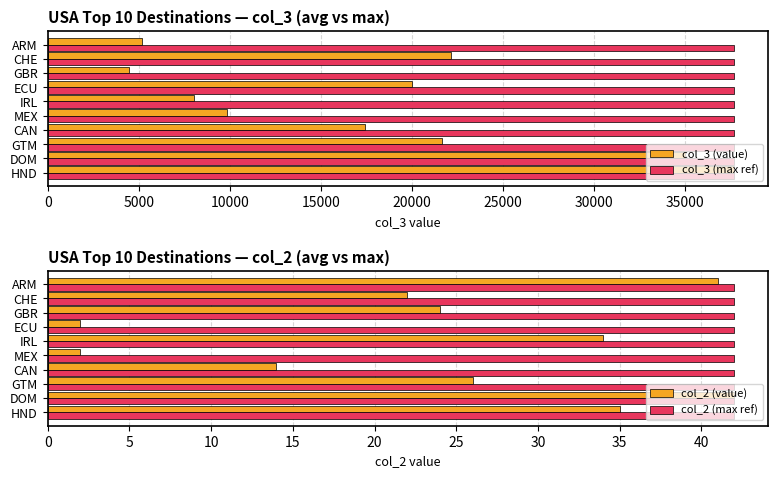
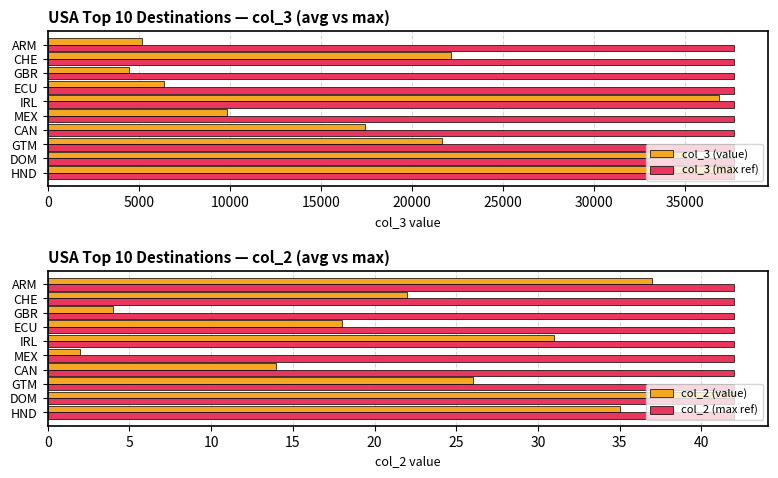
  {
    "USA Top 10 Destinations — col_3 (avg vs max)": {
      "col_3 (value)": {
        "ARM": 5200,
        "CHE": 22200,
        "GBR": 4400,
-       "ECU": 20000,
-       "IRL": 8000,
+       "ECU": 6400,
+       "IRL": 36800,
        "MEX": 9800,
        "CAN": 17400,
        "GTM": 21700
      },
      "col_3 (max ref)": {
        "ARM": 37700,
        "CHE": 37700,
        "GBR": 37700,
        "ECU": 37700,
        "IRL": 37700,
        "MEX": 37700,
        "CAN": 37700
      }
    },
    "USA Top 10 Destinations — col_2 (avg vs max)": {
      "col_2 (value)": {
-       "ARM": 41,
+       "ARM": 37,
        "CHE": 22,
-       "GBR": 24,
-       "ECU": 2,
-       "IRL": 34,
+       "GBR": 4,
+       "ECU": 18,
+       "IRL": 31,
        "MEX": 2,
        "CAN": 14,
        "GTM": 26,
        "HND": 35
      },
      "col_2 (max ref)": {
        "ARM": 42,
        "CHE": 42,
        "GBR": 42,
        "ECU": 42,
        "IRL": 42,
        "MEX": 42,
        "CAN": 42
      }
    }
  }
